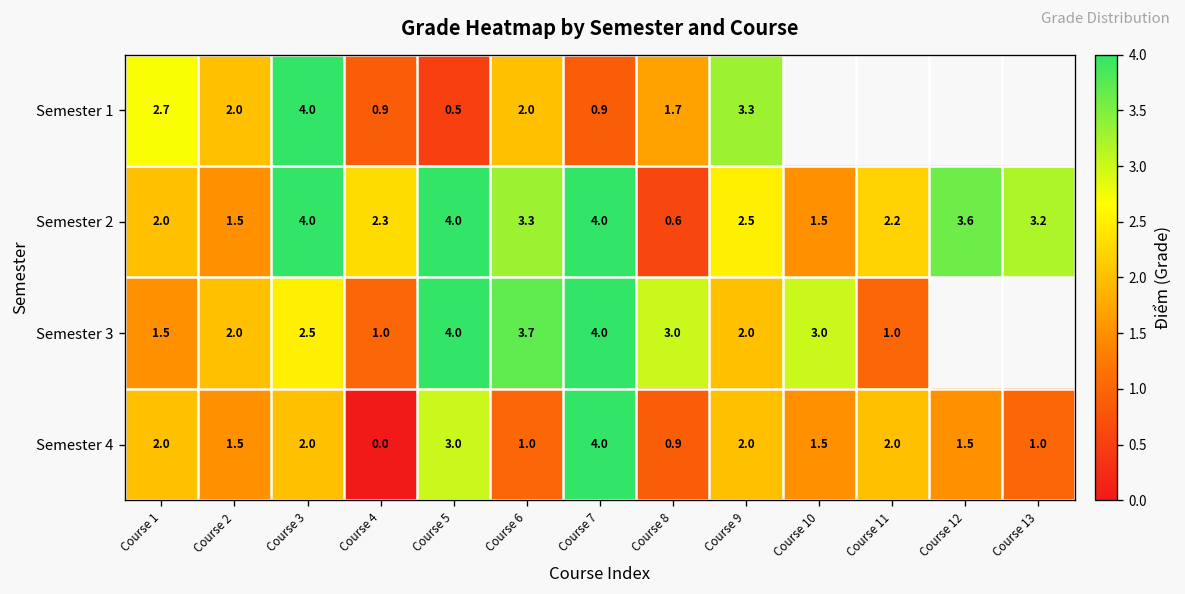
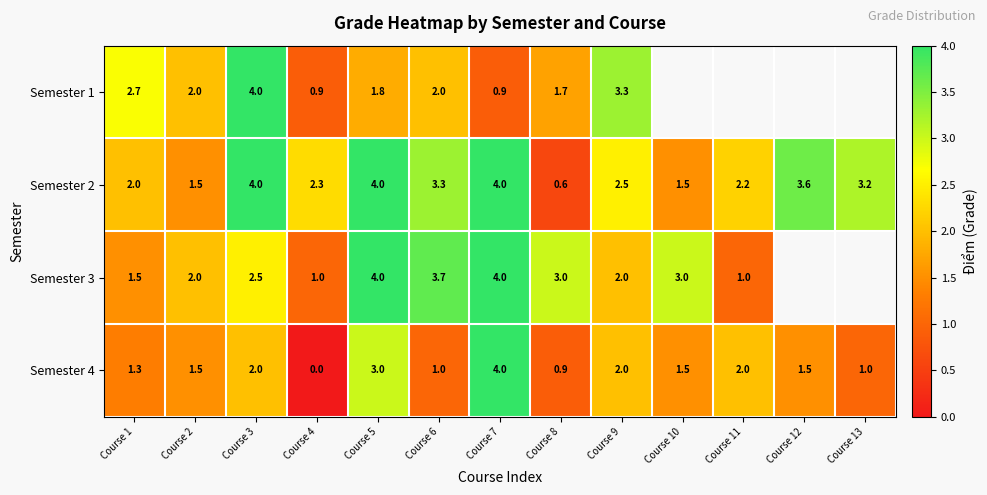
  {
    "Semester 1": {
      "Course 1": 2.7,
      "Course 2": 2.0,
      "Course 3": 4.0,
      "Course 4": 0.9,
-     "Course 5": 0.5,
+     "Course 5": 1.8,
      "Course 6": 2.0,
      "Course 7": 0.9,
      "Course 8": 1.7,
      "Course 9": 3.3
    },
    "Semester 2": {
      "Course 1": 2.0,
      "Course 2": 1.5,
      "Course 3": 4.0,
      "Course 4": 2.3,
      "Course 5": 4.0,
      "Course 6": 3.3,
      "Course 7": 4.0,
      "Course 8": 0.6,
      "Course 9": 2.5,
      "Course 10": 1.5,
      "Course 11": 2.2,
      "Course 12": 3.6,
      "Course 13": 3.2
    },
    "Semester 3": {
      "Course 1": 1.5,
      "Course 2": 2.0,
      "Course 3": 2.5,
      "Course 4": 1.0,
      "Course 5": 4.0,
      "Course 6": 3.7,
      "Course 7": 4.0,
      "Course 8": 3.0,
      "Course 9": 2.0,
      "Course 10": 3.0,
      "Course 11": 1.0
    },
    "Semester 4": {
-     "Course 1": 2.0,
+     "Course 1": 1.3,
      "Course 2": 1.5,
      "Course 3": 2.0,
      "Course 4": 0.0,
      "Course 5": 3.0,
      "Course 6": 1.0,
      "Course 7": 4.0,
      "Course 8": 0.9,
      "Course 9": 2.0,
      "Course 10": 1.5,
      "Course 11": 2.0,
      "Course 12": 1.5,
      "Course 13": 1.0
    }
  }
